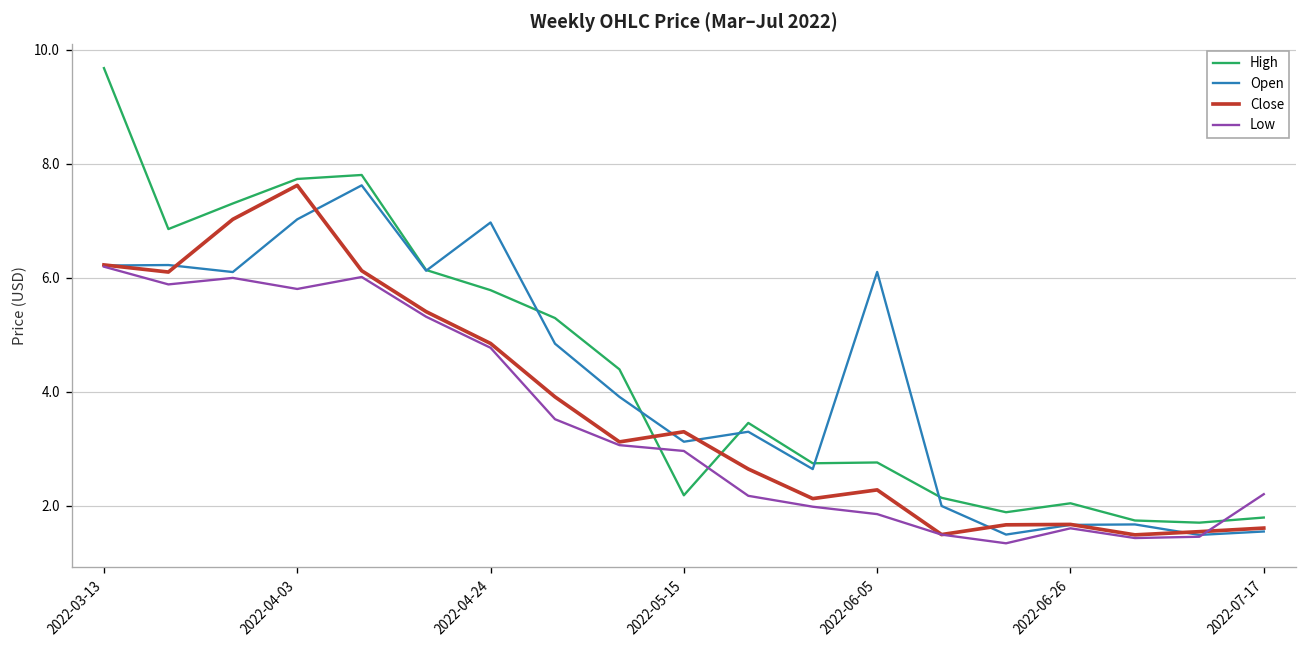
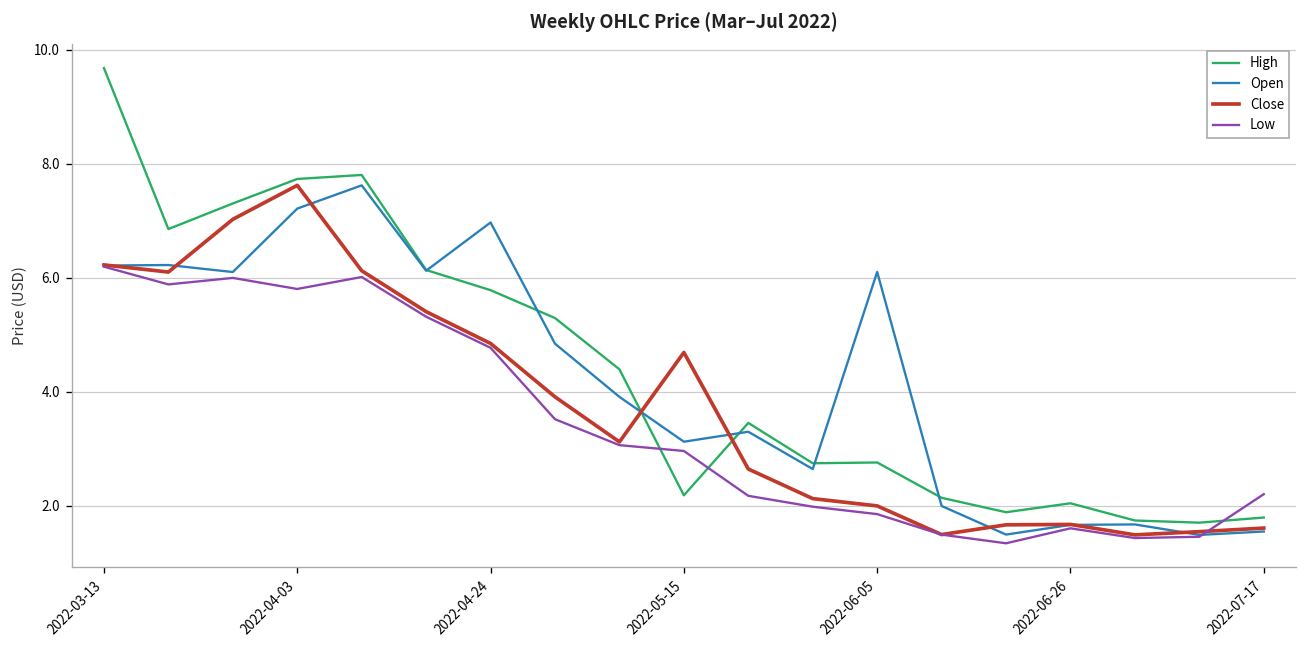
  {
    "High": {
      "2022-03-13": 9.7,
      "2022-04-03": 7.7,
      "2022-04-24": 5.8,
      "2022-05-15": 2.2,
      "2022-06-05": 2.8,
      "2022-06-26": 2.0,
      "2022-07-17": 1.8
    },
    "Open": {
-     "2022-04-03": 7.0,
+     "2022-04-03": 7.2,
      "2022-04-24": 7.0,
      "2022-05-15": 3.1,
      "2022-06-05": 6.1,
      "2022-07-17": 1.5
    },
    "Close": {
      "2022-04-03": 7.6,
      "2022-04-24": 4.8,
-     "2022-05-15": 3.3,
-     "2022-06-05": 2.3,
+     "2022-05-15": 4.7,
+     "2022-06-05": 2.0,
      "2022-07-17": 1.6
    },
    "Low": {
      "2022-04-03": 5.8,
      "2022-04-24": 4.8,
      "2022-05-15": 3.0,
      "2022-06-05": 1.9,
      "2022-06-26": 1.6,
      "2022-07-17": 2.2
    }
  }
